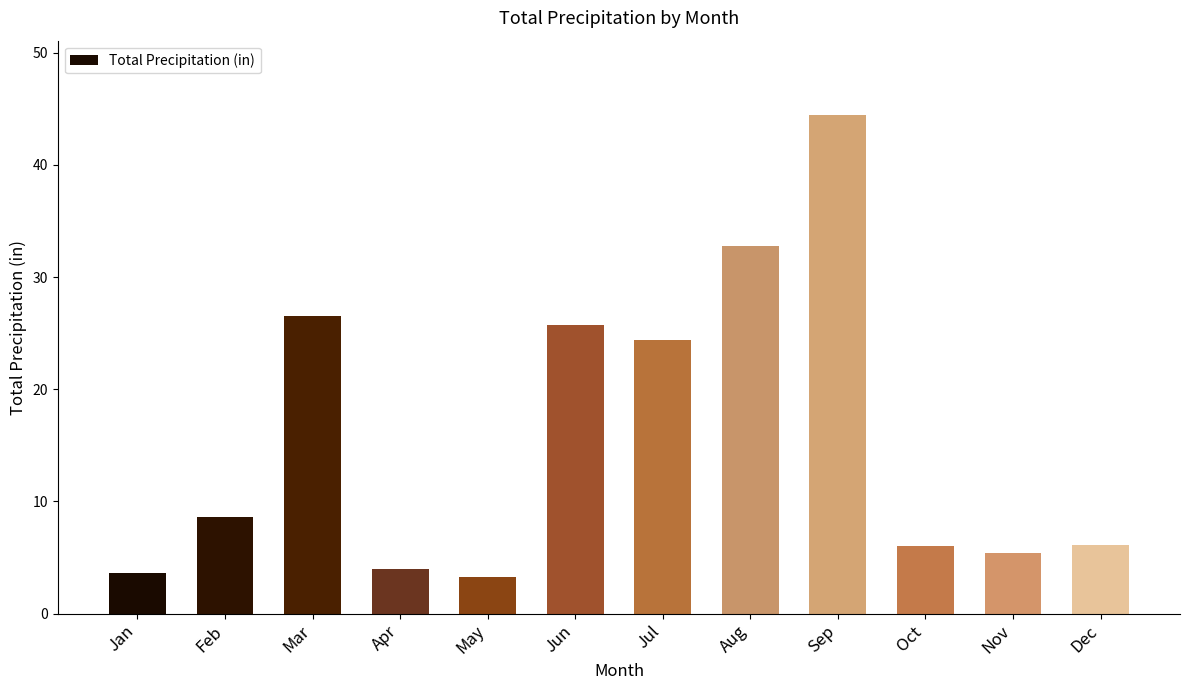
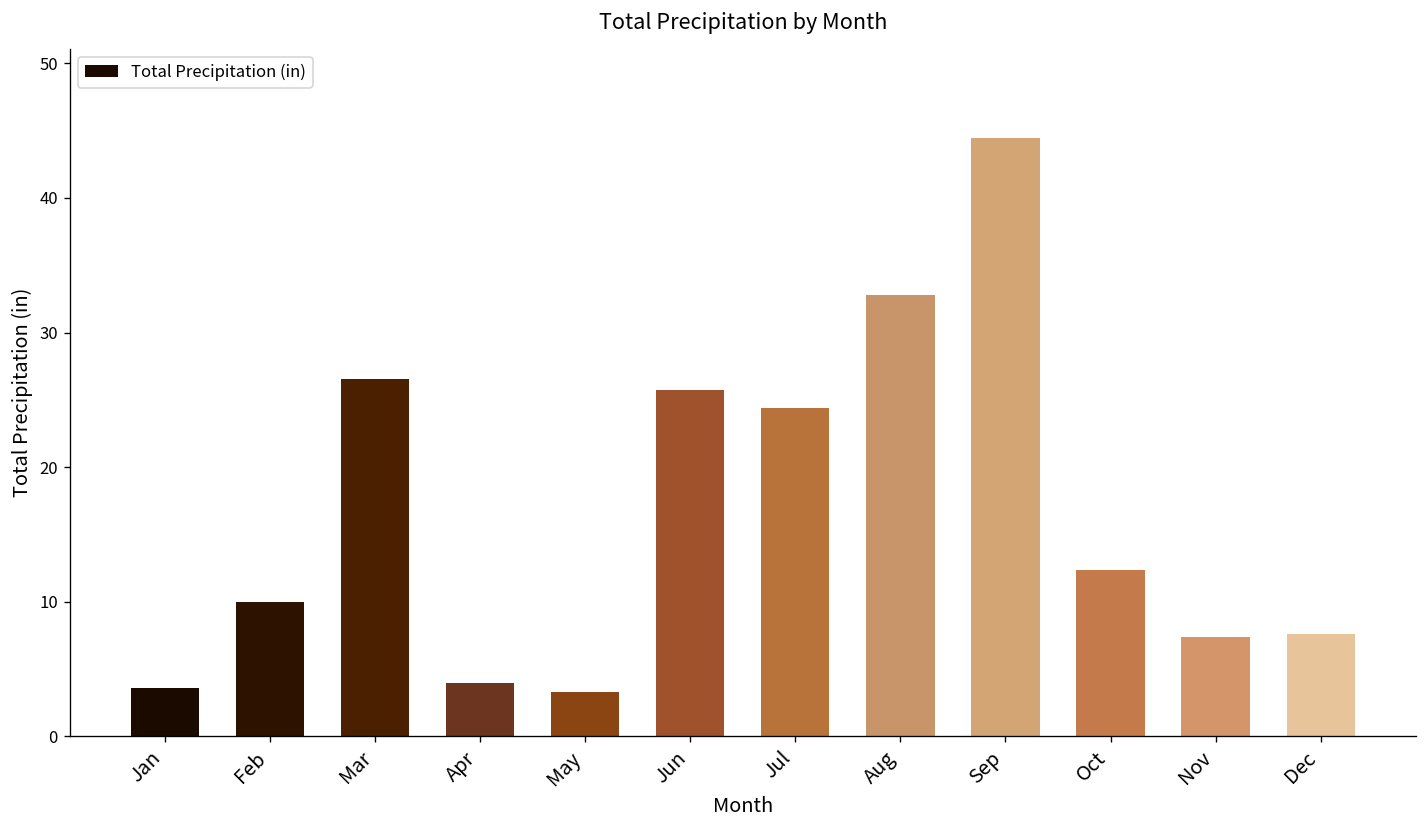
  {
    "Jan": 3.6,
-   "Feb": 8.7,
+   "Feb": 10.0,
    "Mar": 26.5,
    "Apr": 4.0,
    "May": 3.3,
    "Jun": 25.7,
    "Jul": 24.4,
    "Aug": 32.8,
    "Sep": 44.4,
-   "Oct": 6.0,
-   "Nov": 5.4,
-   "Dec": 6.1
+   "Oct": 12.4,
+   "Nov": 7.4,
+   "Dec": 7.6
  }
